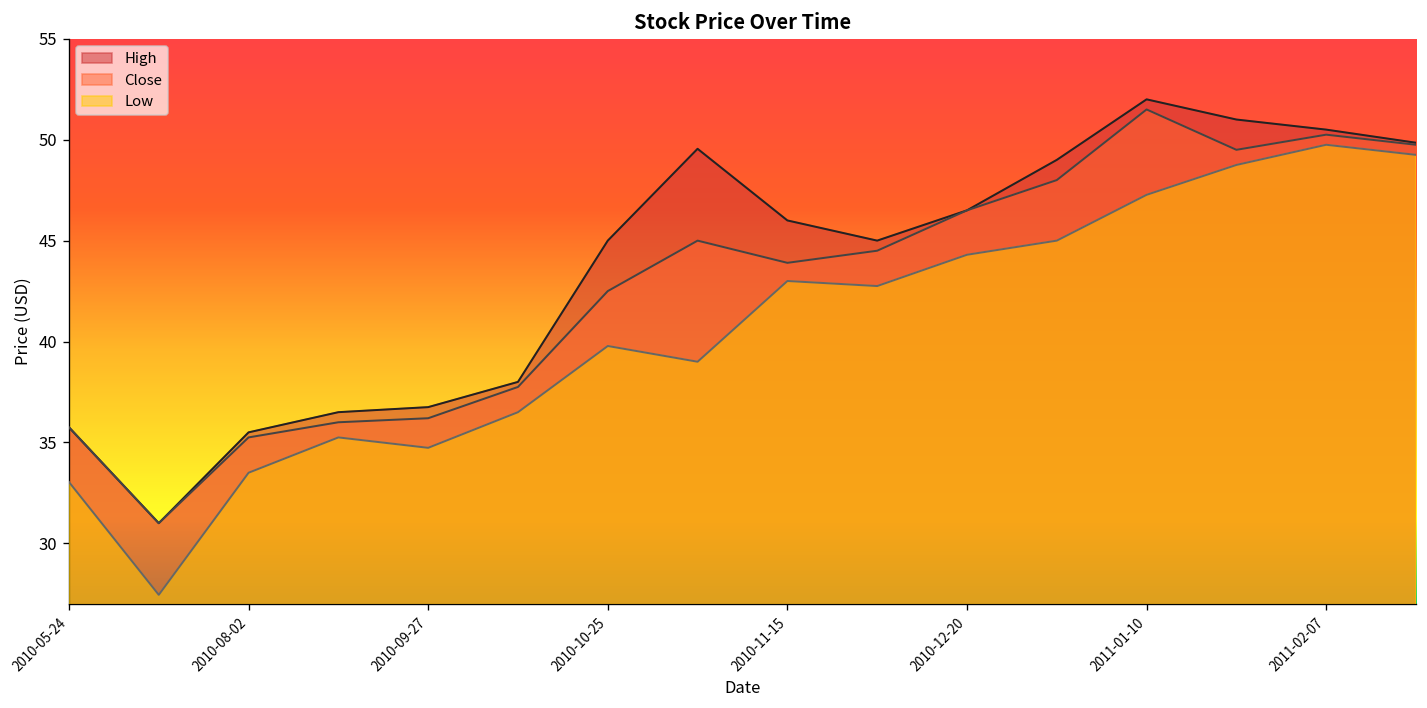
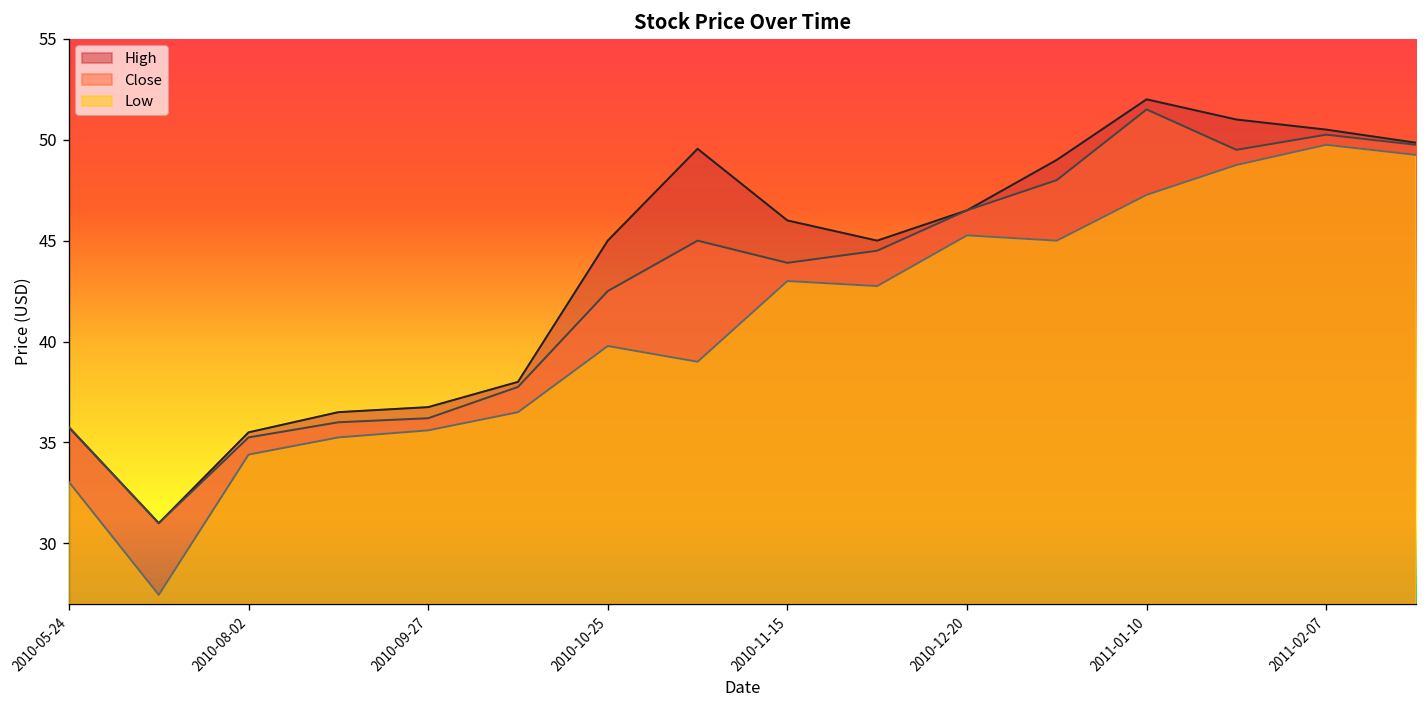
  {
    "Low": {
      "2010-05-24": 33.0,
-     "2010-08-02": 33.5,
-     "2010-09-27": 34.7,
+     "2010-08-02": 34.4,
+     "2010-09-27": 35.6,
      "2010-10-25": 39.8,
      "2010-11-15": 43.0,
-     "2010-12-20": 44.3,
+     "2010-12-20": 45.3,
      "2011-01-10": 47.3,
      "2011-02-07": 49.8
    }
  }
